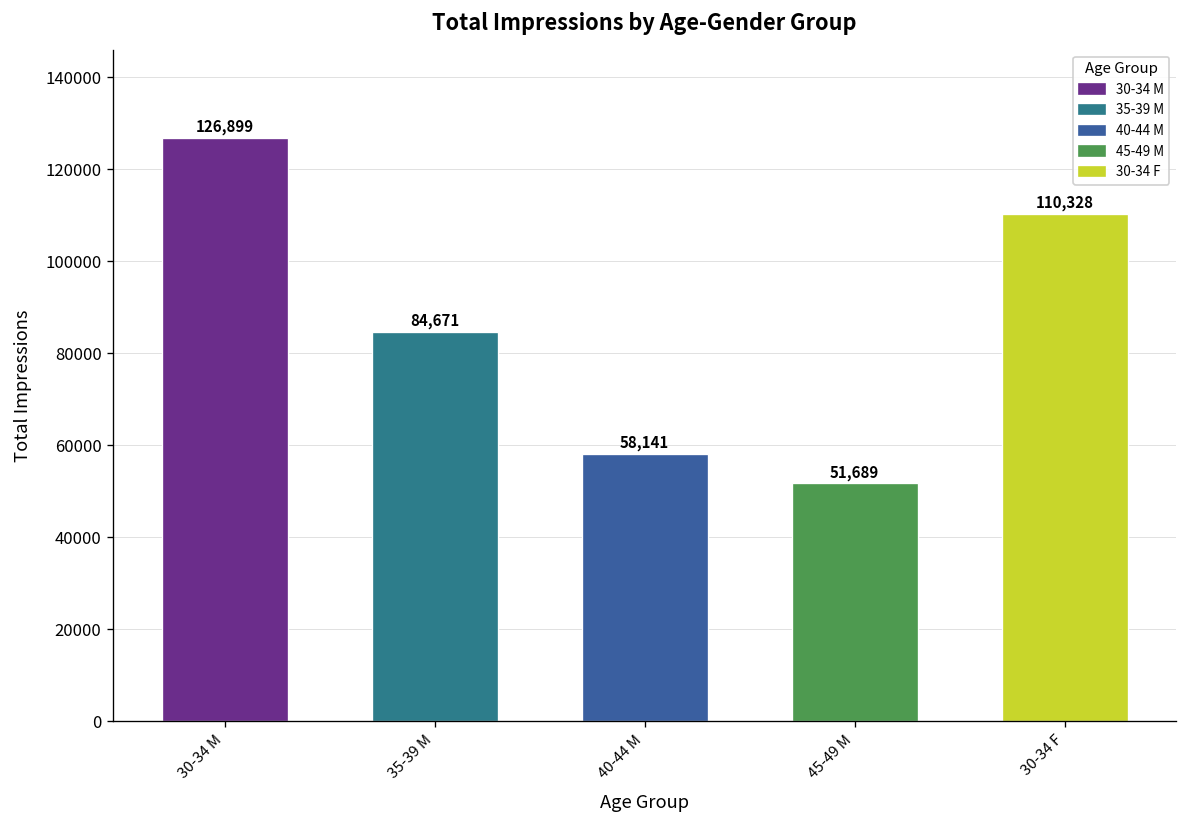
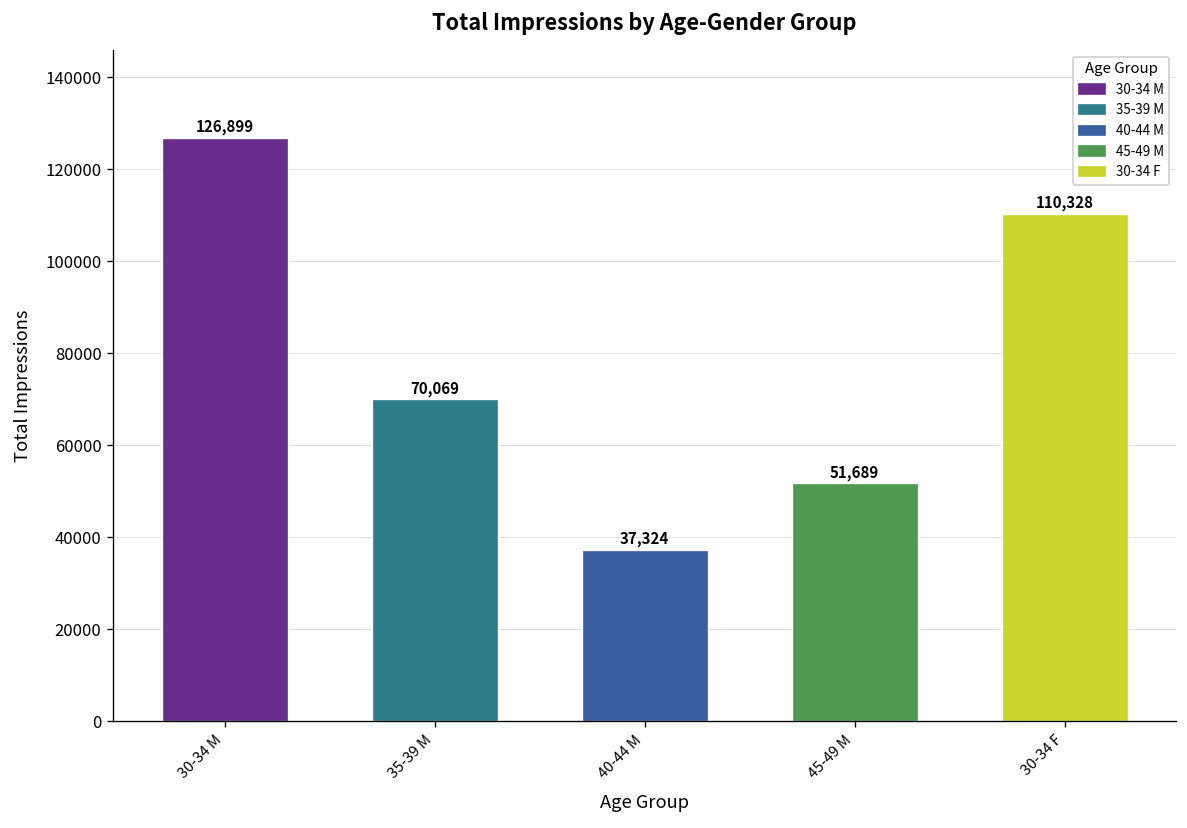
  {
    "30-34 M": "126,899",
-   "35-39 M": "84,671",
-   "40-44 M": "58,141",
+   "35-39 M": "70,069",
+   "40-44 M": "37,324",
    "45-49 M": "51,689",
    "30-34 F": "110,328"
  }
